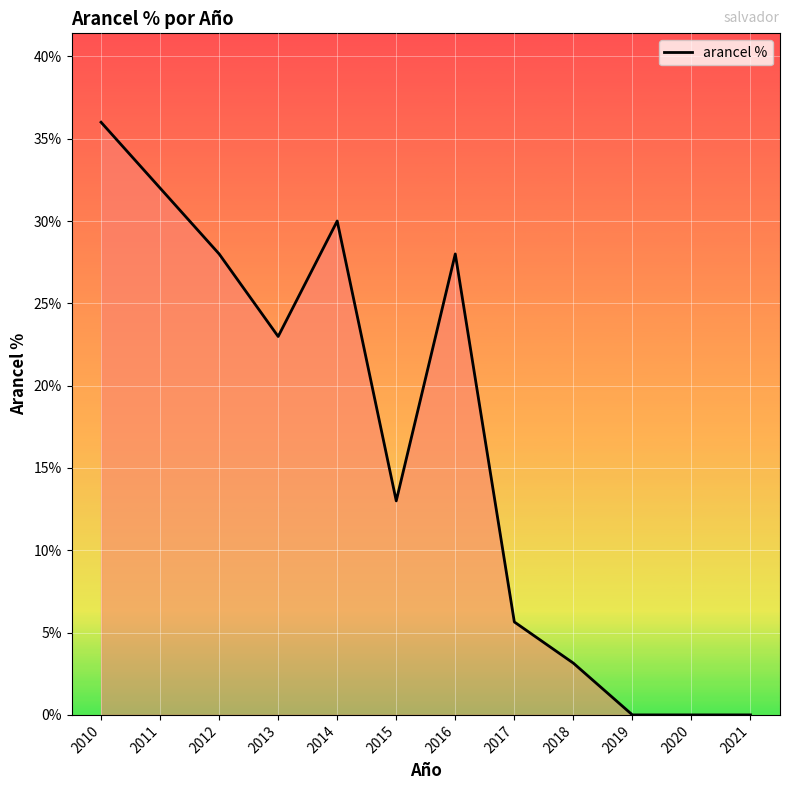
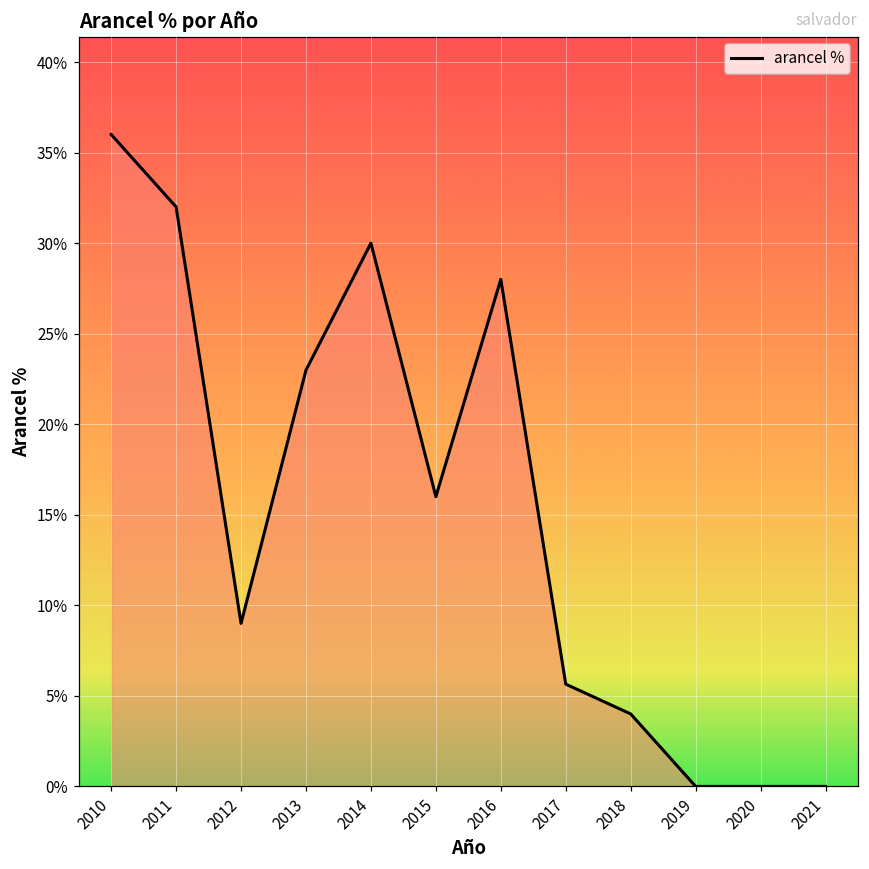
  {
    "2010": "36.0%",
    "2011": "32.0%",
-   "2012": "28.0%",
+   "2012": "9.0%",
    "2013": "23.0%",
    "2014": "30.0%",
-   "2015": "13.0%",
+   "2015": "16.0%",
    "2016": "28.0%",
    "2017": "5.6%",
-   "2018": "3.1%",
+   "2018": "4.0%",
    "2019": "0.0%",
    "2020": "0.0%",
    "2021": "0.0%"
  }
